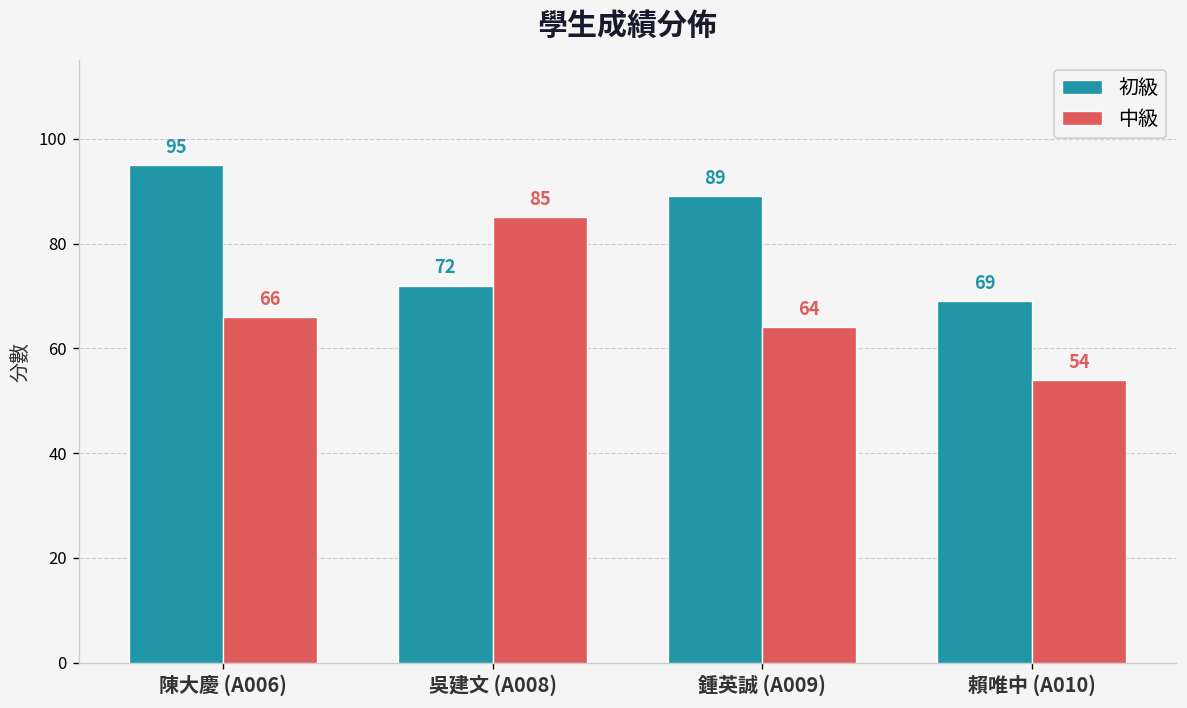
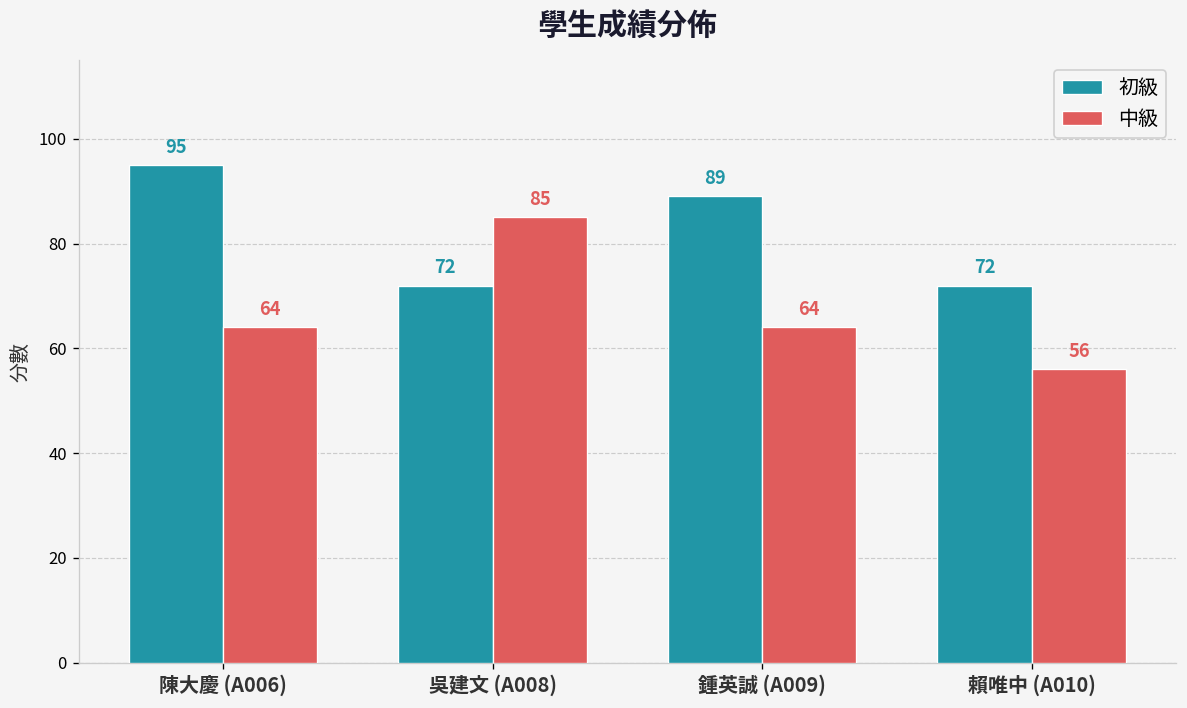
  {
    "初級": {
      "陳大慶 (A006)": 95,
      "吳建文 (A008)": 72,
      "鍾英誠 (A009)": 89,
-     "賴唯中 (A010)": 69
+     "賴唯中 (A010)": 72
    },
    "中級": {
-     "陳大慶 (A006)": 66,
+     "陳大慶 (A006)": 64,
      "吳建文 (A008)": 85,
      "鍾英誠 (A009)": 64,
-     "賴唯中 (A010)": 54
+     "賴唯中 (A010)": 56
    }
  }
